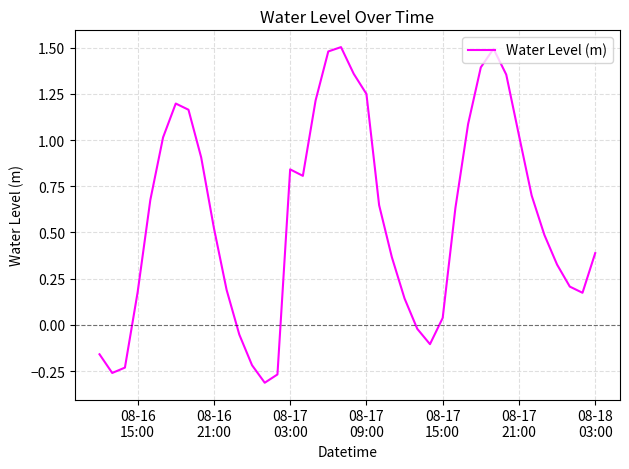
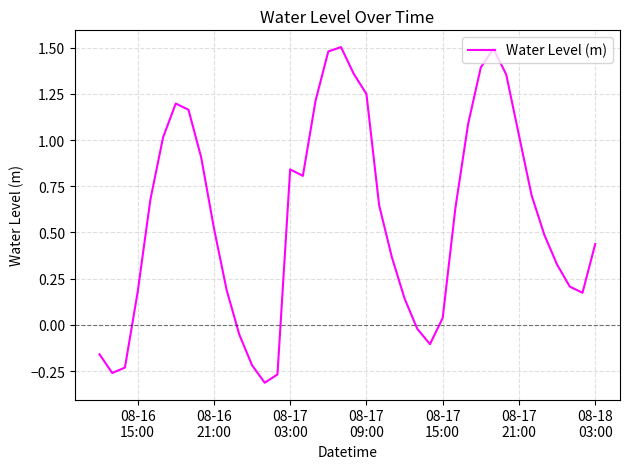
  {
    "08-16 15:00": 0.18,
    "08-16 21:00": 0.52,
    "08-17 03:00": 0.84,
    "08-17 09:00": 1.25,
    "08-17 15:00": 0.04,
    "08-17 21:00": 1.03,
-   "08-18 03:00": 0.39
+   "08-18 03:00": 0.44
  }
